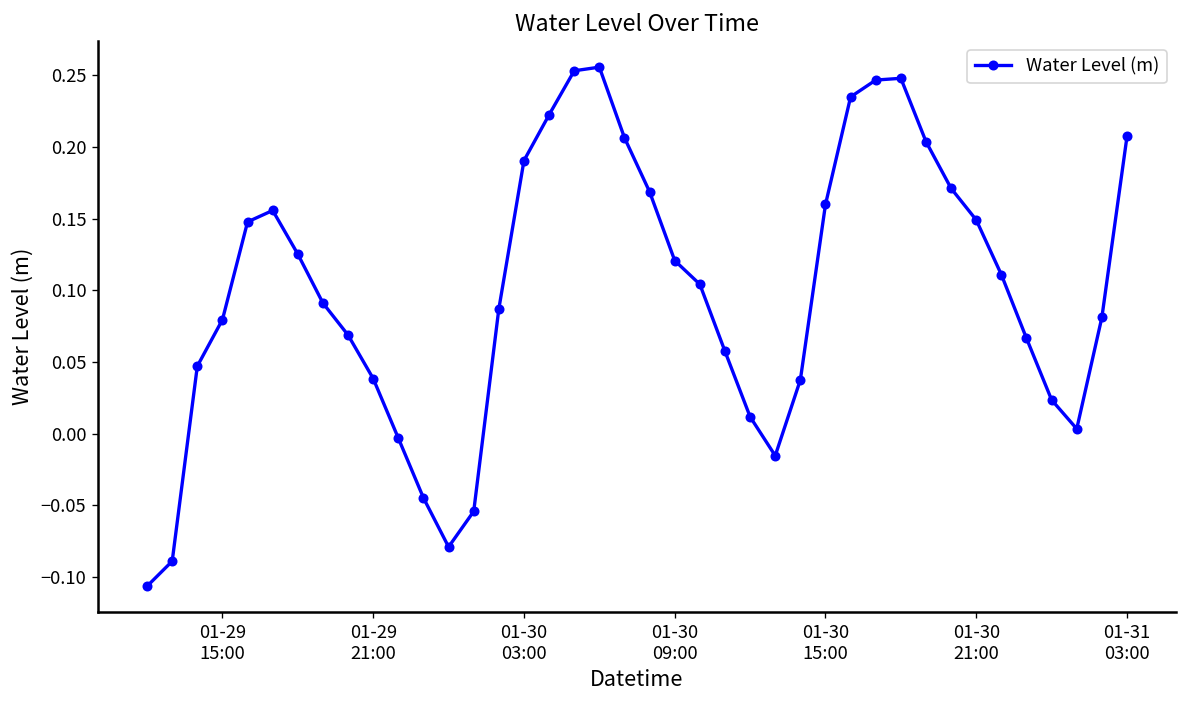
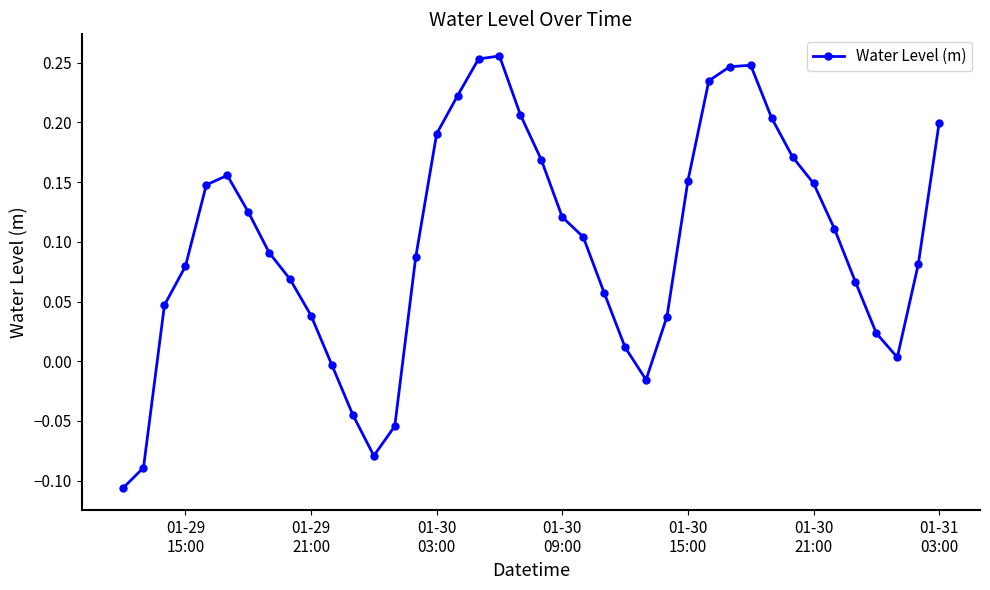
  {
    "01-29 15:00": 0.079,
    "01-29 21:00": 0.038,
    "01-30 03:00": 0.190,
    "01-30 09:00": 0.121,
-   "01-30 15:00": 0.160,
+   "01-30 15:00": 0.151,
    "01-30 21:00": 0.149,
-   "01-31 03:00": 0.207
+   "01-31 03:00": 0.200
  }
